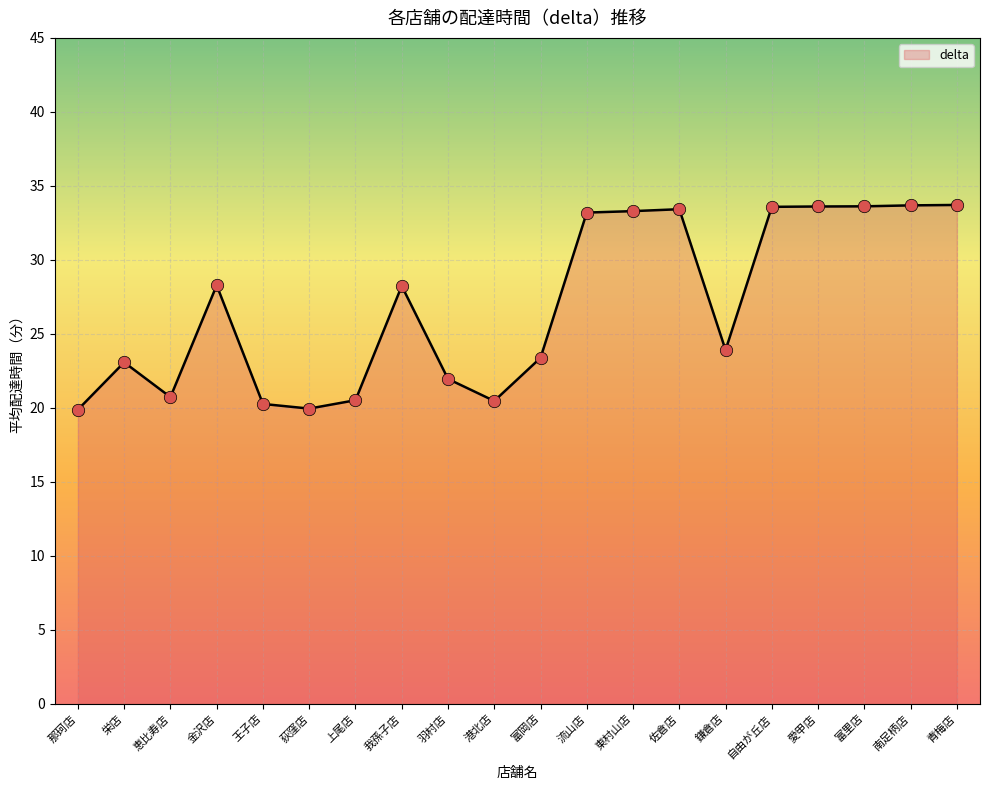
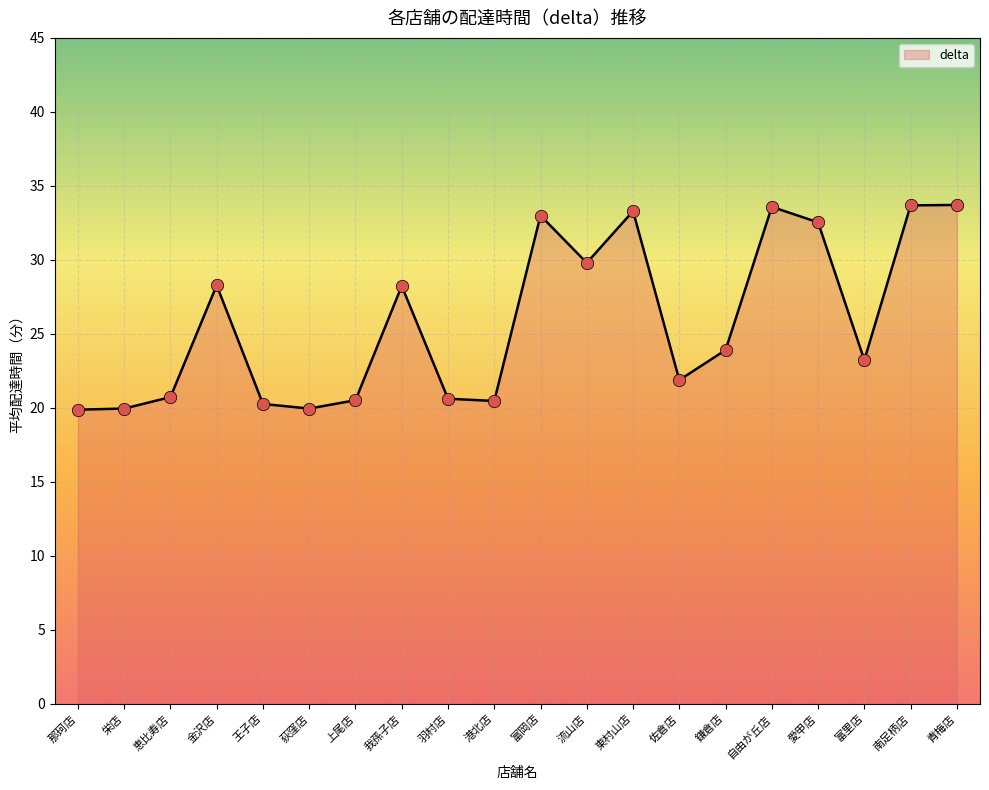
  {
    "那珂店": 19.9,
-   "栄店": 23.1,
+   "栄店": 20.0,
    "恵比寿店": 20.7,
    "金沢店": 28.3,
    "王子店": 20.3,
    "荻窪店": 19.9,
    "上尾店": 20.5,
    "我孫子店": 28.2,
-   "羽村店": 22.0,
+   "羽村店": 20.6,
    "港北店": 20.5,
-   "富岡店": 23.4,
-   "流山店": 33.2,
+   "富岡店": 33.0,
+   "流山店": 29.8,
    "東村山店": 33.3,
-   "佐倉店": 33.4,
+   "佐倉店": 21.9,
    "鎌倉店": 23.9,
    "自由が丘店": 33.6,
-   "愛甲店": 33.6,
-   "富里店": 33.6,
+   "愛甲店": 32.5,
+   "富里店": 23.2,
    "南足柄店": 33.7,
    "青梅店": 33.7
  }
